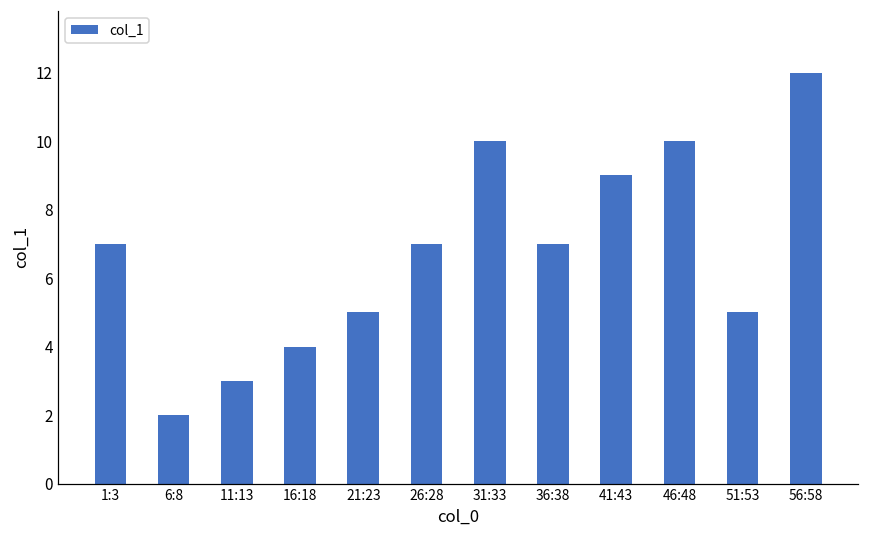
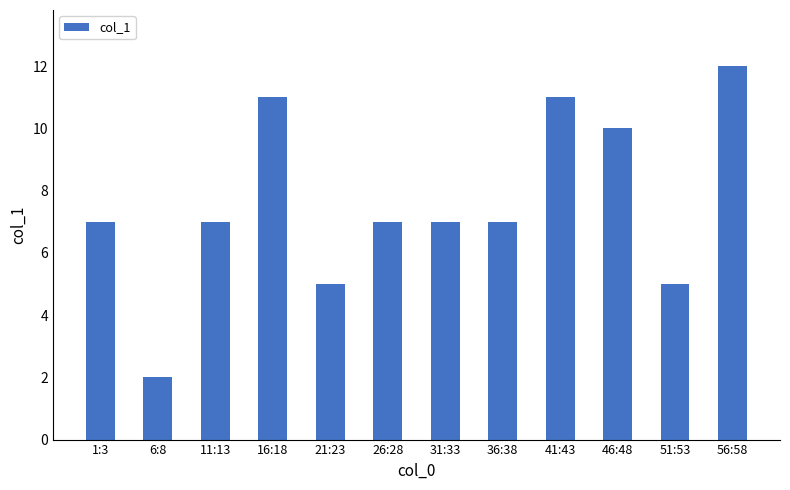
  {
    "1:3": 7,
    "6:8": 2,
-   "11:13": 3,
-   "16:18": 4,
+   "11:13": 7,
+   "16:18": 11,
    "21:23": 5,
    "26:28": 7,
-   "31:33": 10,
+   "31:33": 7,
    "36:38": 7,
-   "41:43": 9,
+   "41:43": 11,
    "46:48": 10,
    "51:53": 5,
    "56:58": 12
  }
